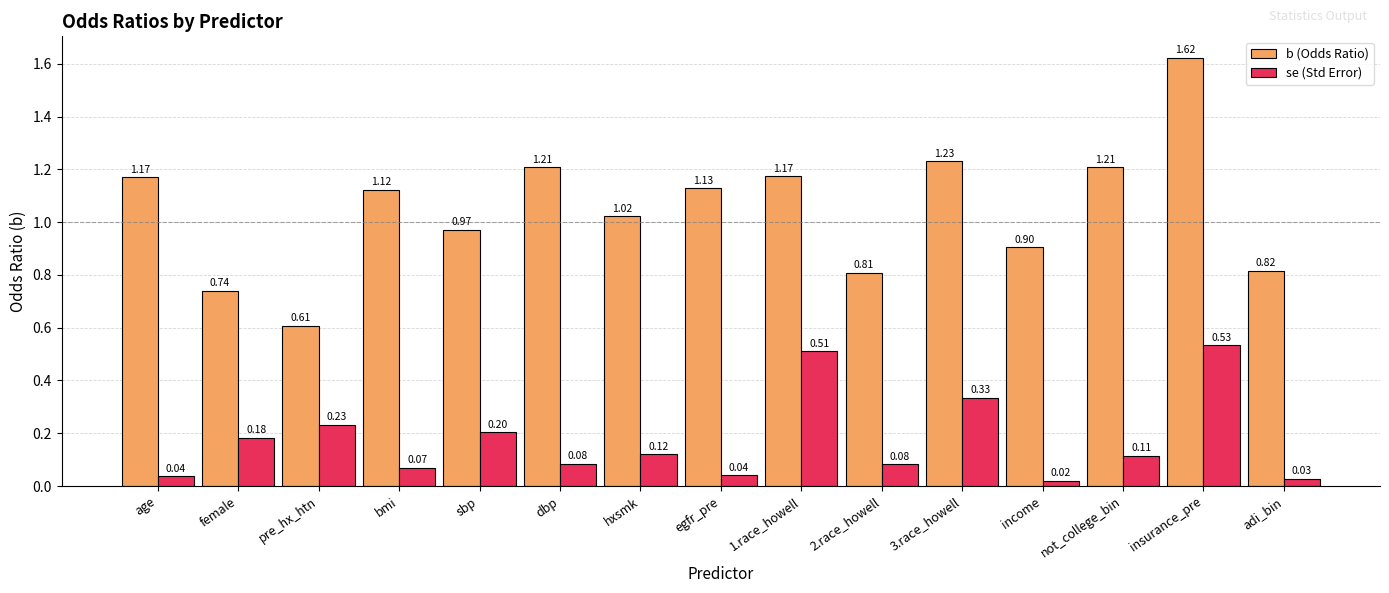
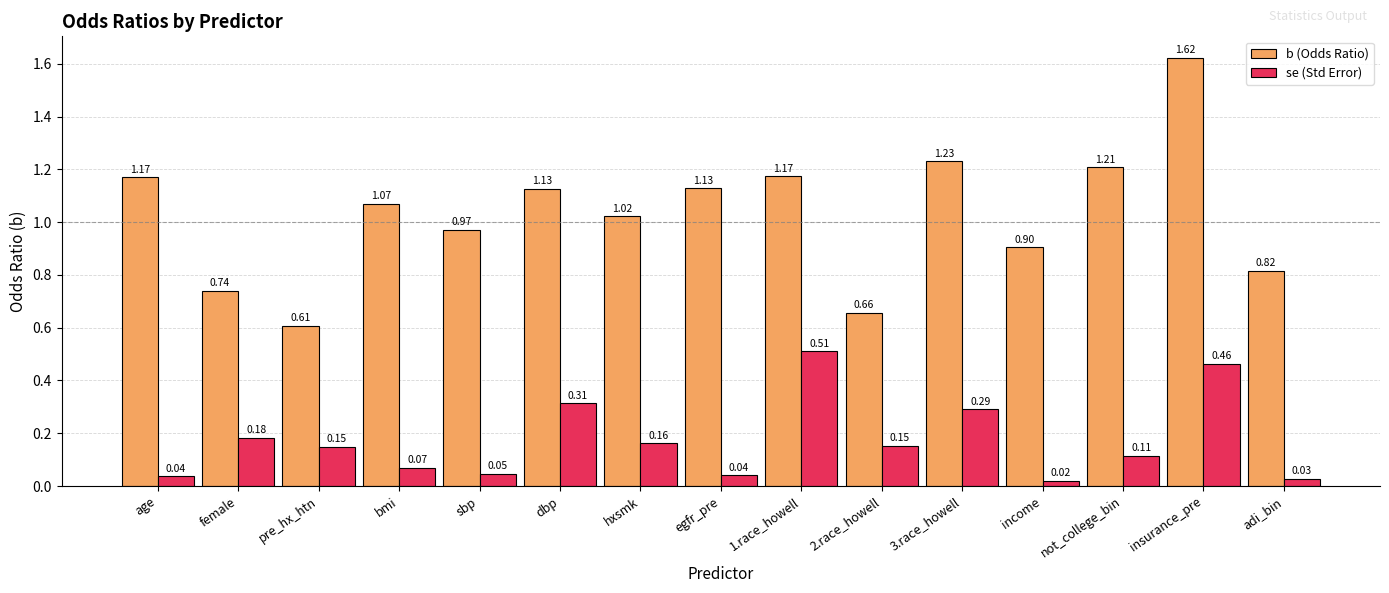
  {
    "b (Odds Ratio)": {
      "age": 1.17,
      "female": 0.74,
      "pre_hx_htn": 0.61,
-     "bmi": 1.12,
+     "bmi": 1.07,
      "sbp": 0.97,
-     "dbp": 1.21,
+     "dbp": 1.13,
      "hxsmk": 1.02,
      "egfr_pre": 1.13,
      "1.race_howell": 1.17,
-     "2.race_howell": 0.81,
+     "2.race_howell": 0.66,
      "3.race_howell": 1.23,
      "income": 0.90,
      "not_college_bin": 1.21,
      "insurance_pre": 1.62,
      "adi_bin": 0.82
    },
    "se (Std Error)": {
      "age": 0.04,
      "female": 0.18,
-     "pre_hx_htn": 0.23,
+     "pre_hx_htn": 0.15,
      "bmi": 0.07,
-     "sbp": 0.20,
-     "dbp": 0.08,
-     "hxsmk": 0.12,
+     "sbp": 0.05,
+     "dbp": 0.31,
+     "hxsmk": 0.16,
      "egfr_pre": 0.04,
      "1.race_howell": 0.51,
-     "2.race_howell": 0.08,
-     "3.race_howell": 0.33,
+     "2.race_howell": 0.15,
+     "3.race_howell": 0.29,
      "income": 0.02,
      "not_college_bin": 0.11,
-     "insurance_pre": 0.53,
+     "insurance_pre": 0.46,
      "adi_bin": 0.03
    }
  }
